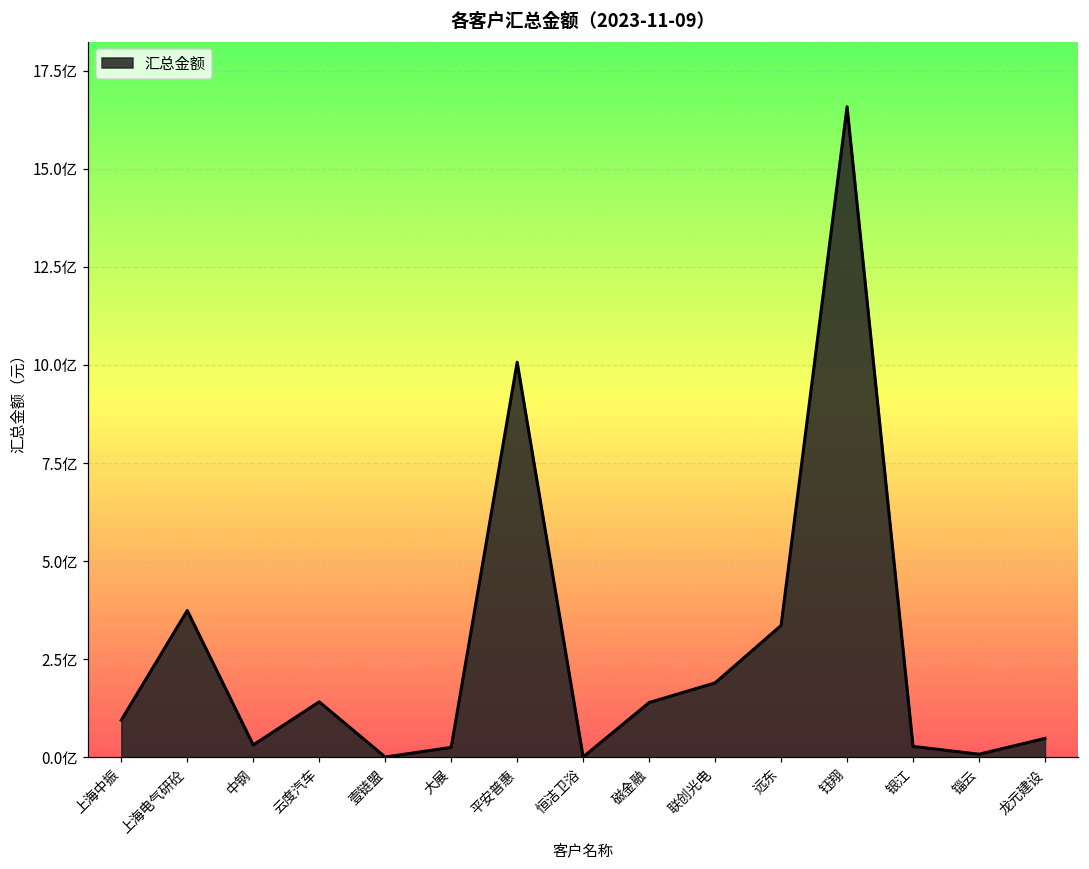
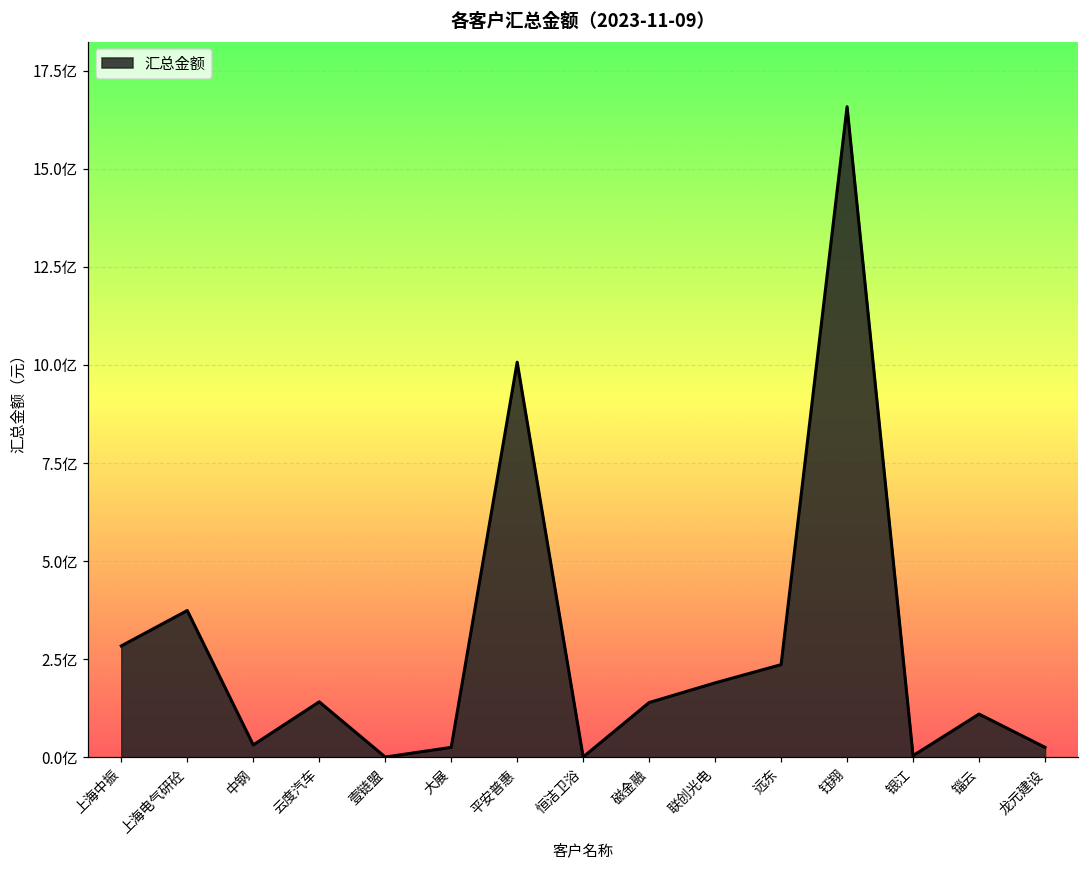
  {
-   "上海中振": "1.0亿",
+   "上海中振": "2.8亿",
    "上海电气研砼": "3.7亿",
    "中钢": "0.3亿",
    "云度汽车": "1.4亿",
    "壹链盟": "0.0亿",
    "大展": "0.3亿",
    "平安普惠": "10.1亿",
    "恒洁卫浴": "0.0亿",
    "磁金融": "1.4亿",
    "联创光电": "1.9亿",
-   "远东": "3.4亿",
+   "远东": "2.4亿",
    "钰翔": "16.6亿",
-   "银江": "0.3亿",
-   "锱云": "0.1亿",
-   "龙元建设": "0.5亿"
+   "银江": "0.0亿",
+   "锱云": "1.1亿",
+   "龙元建设": "0.3亿"
  }
